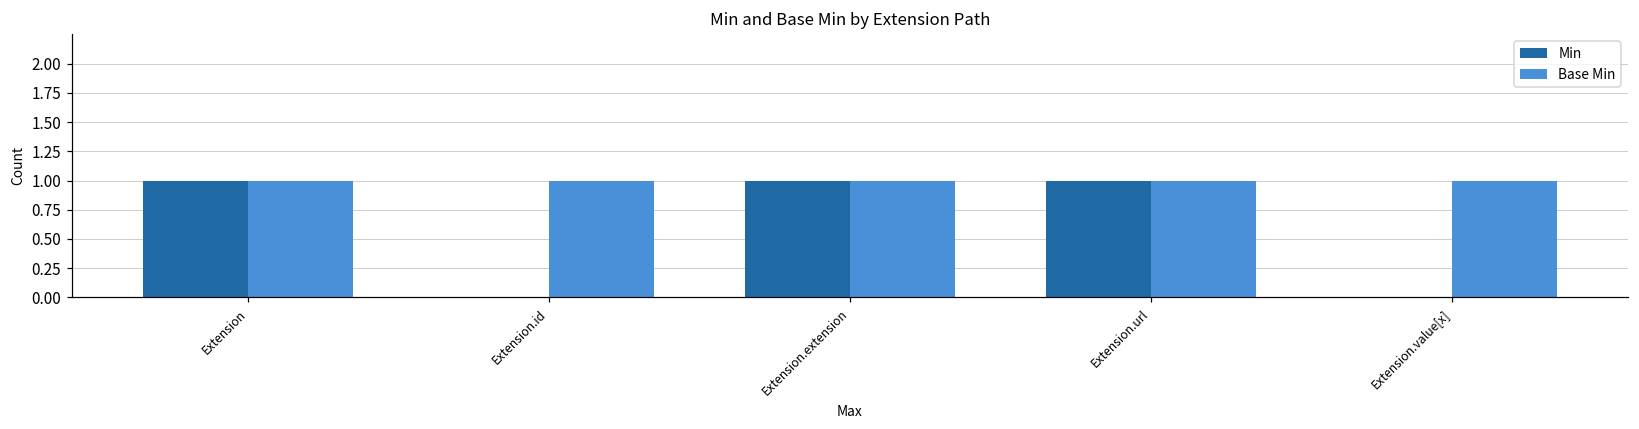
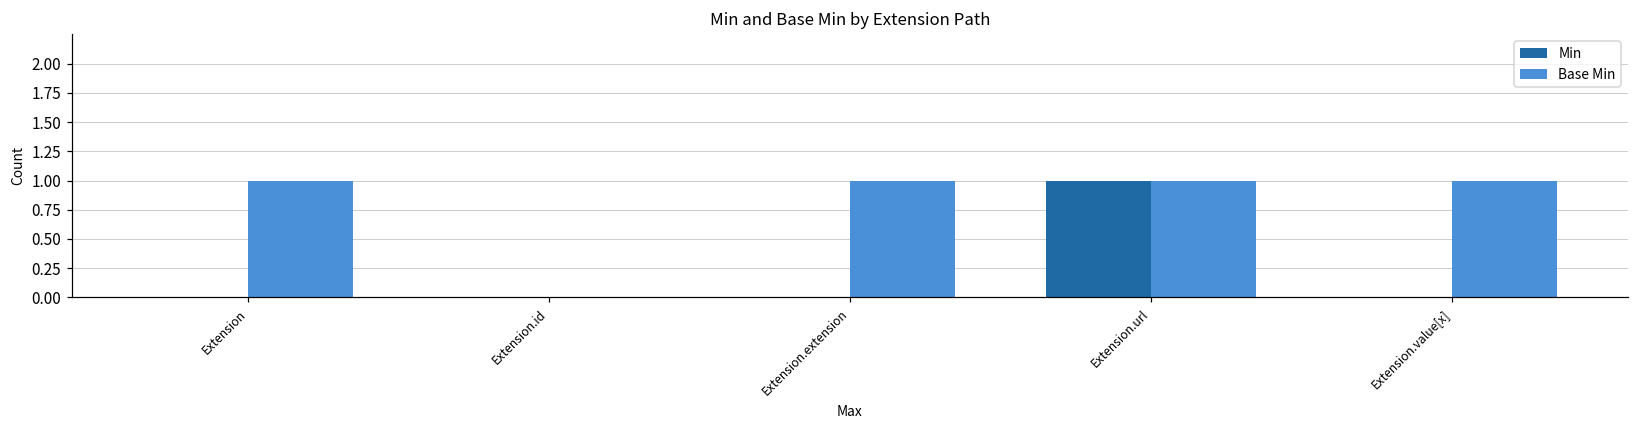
  {
    "Min": {
-     "Extension": 1,
+     "Extension": 0,
      "Extension.id": 0,
-     "Extension.extension": 1,
+     "Extension.extension": 0,
      "Extension.url": 1,
      "Extension.value[x]": 0
    },
    "Base Min": {
      "Extension": 1,
-     "Extension.id": 1,
+     "Extension.id": 0,
      "Extension.extension": 1,
      "Extension.url": 1,
      "Extension.value[x]": 1
    }
  }
